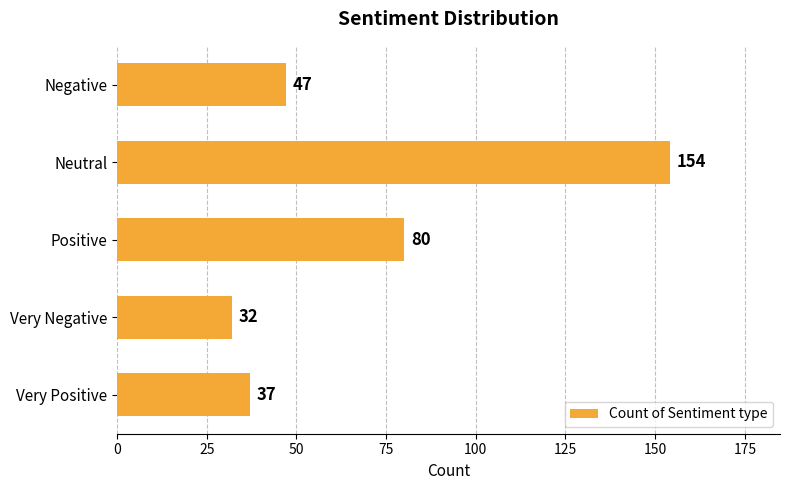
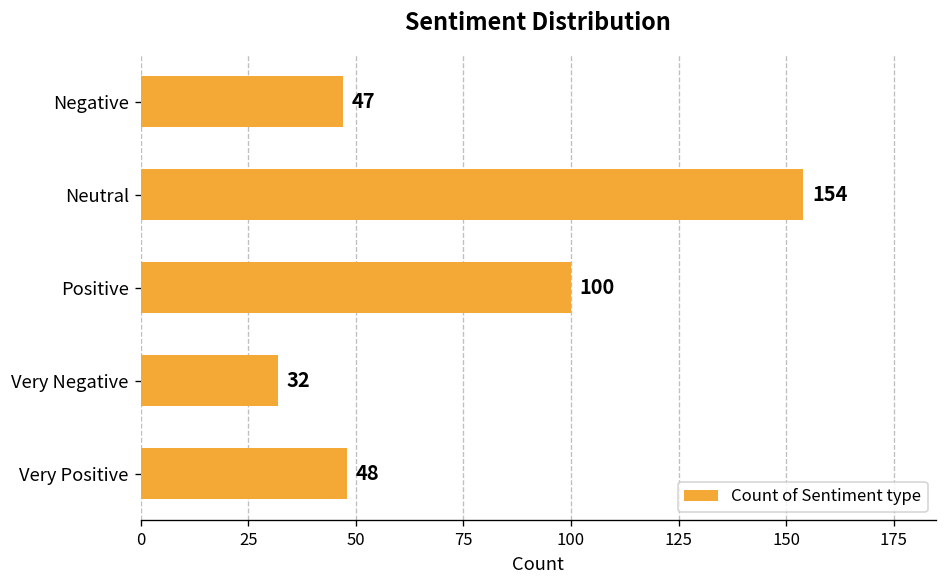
  {
    "Negative": 47,
    "Neutral": 154,
-   "Positive": 80,
+   "Positive": 100,
    "Very Negative": 32,
-   "Very Positive": 37
+   "Very Positive": 48
  }
